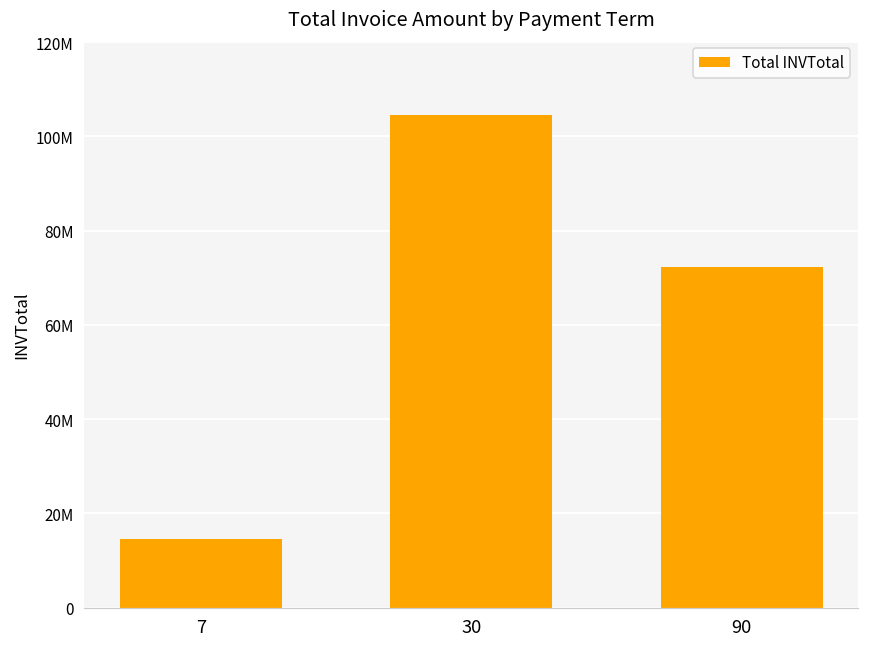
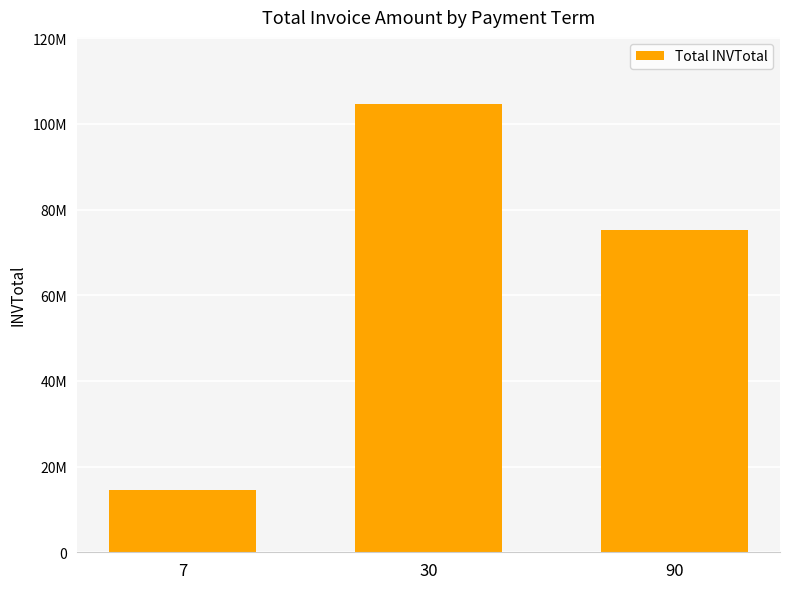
  {
    "7": 14000000,
    "30": 105000000,
-   "90": 72000000
+   "90": 75000000
  }
